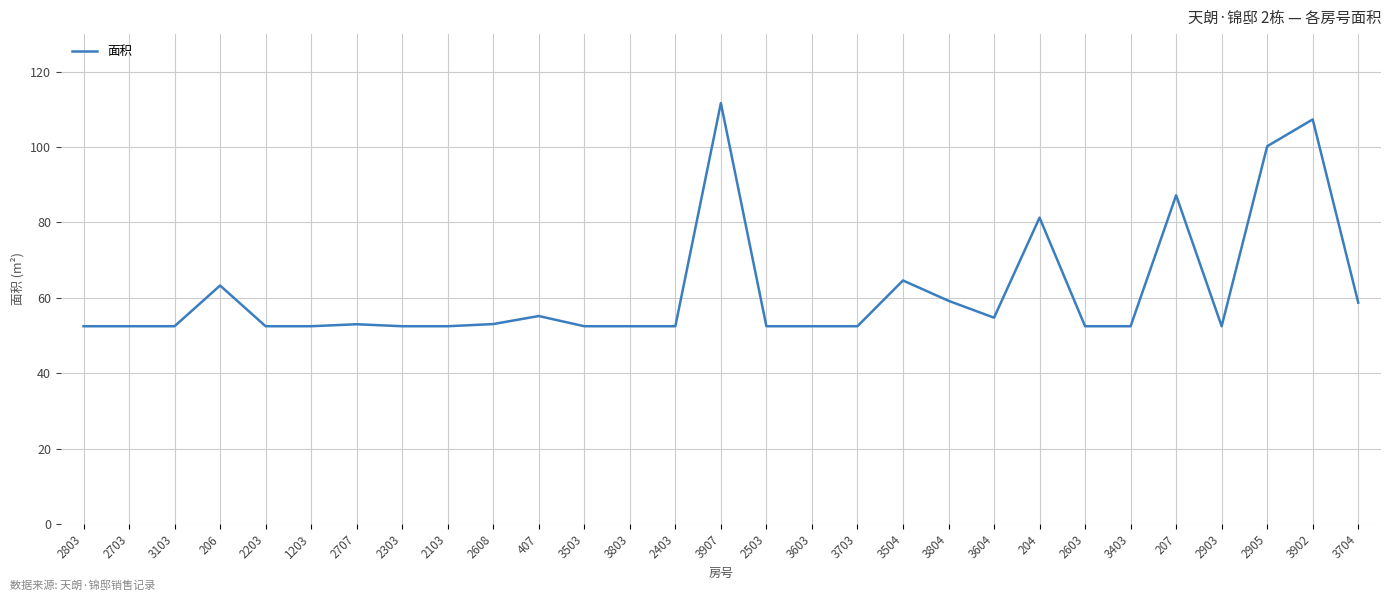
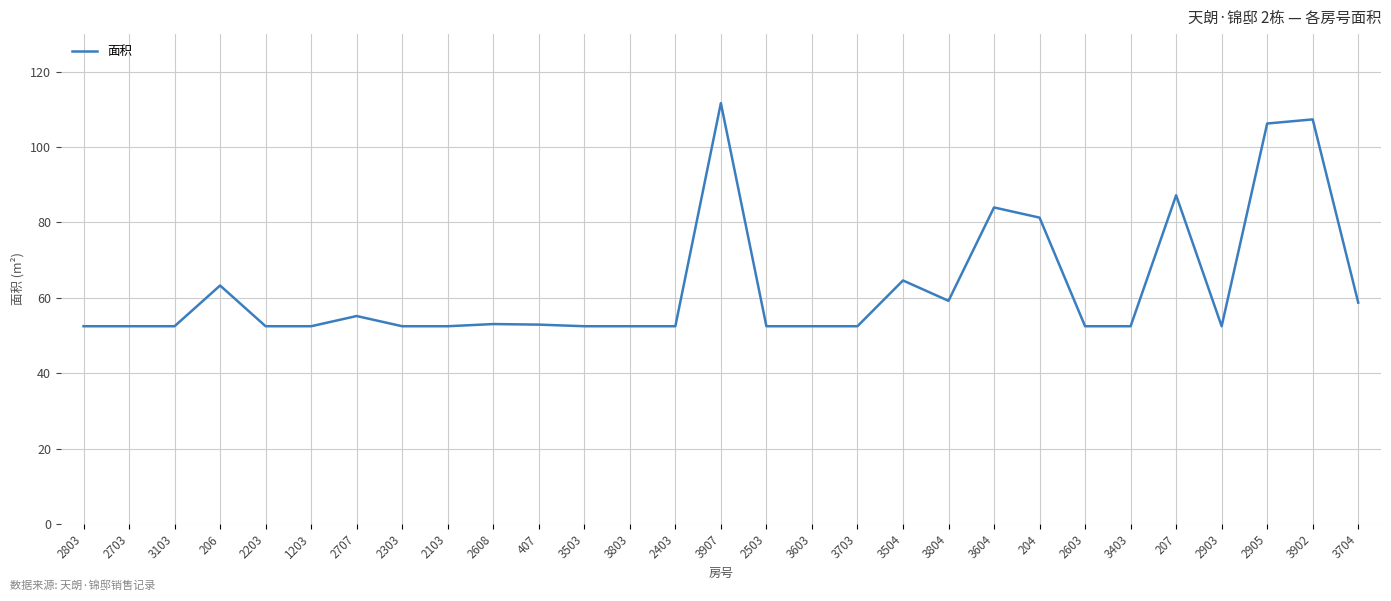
  {
    "2803": 52,
    "2703": 52,
    "3103": 52,
    "206": 63,
    "2203": 52,
    "1203": 52,
-   "2707": 53,
+   "2707": 55,
    "2303": 52,
    "2103": 52,
    "2608": 53,
-   "407": 55,
+   "407": 53,
    "3503": 52,
    "3803": 52,
    "2403": 52,
    "3907": 112,
    "2503": 52,
    "3603": 52,
    "3703": 52,
    "3504": 65,
    "3804": 59,
-   "3604": 55,
+   "3604": 84,
    "204": 81,
    "2603": 52,
    "3403": 52,
    "207": 87,
    "2903": 52,
-   "2905": 100,
+   "2905": 106,
    "3902": 107,
    "3704": 59
  }
